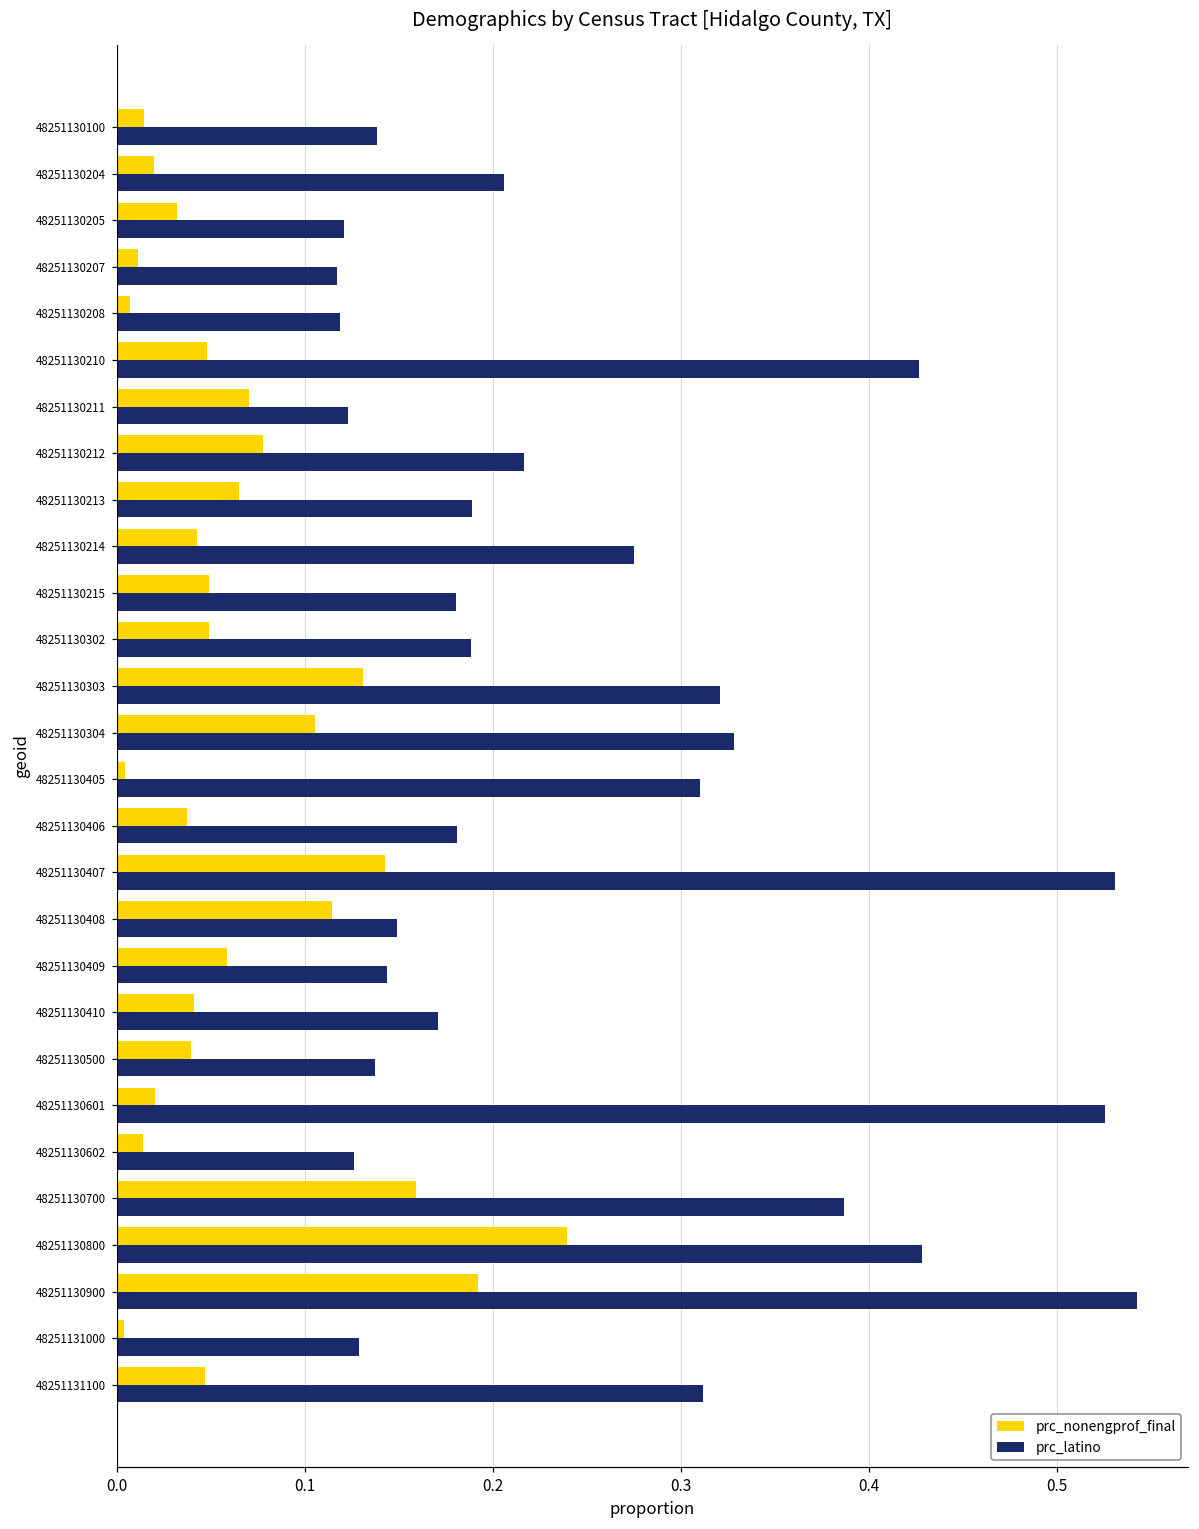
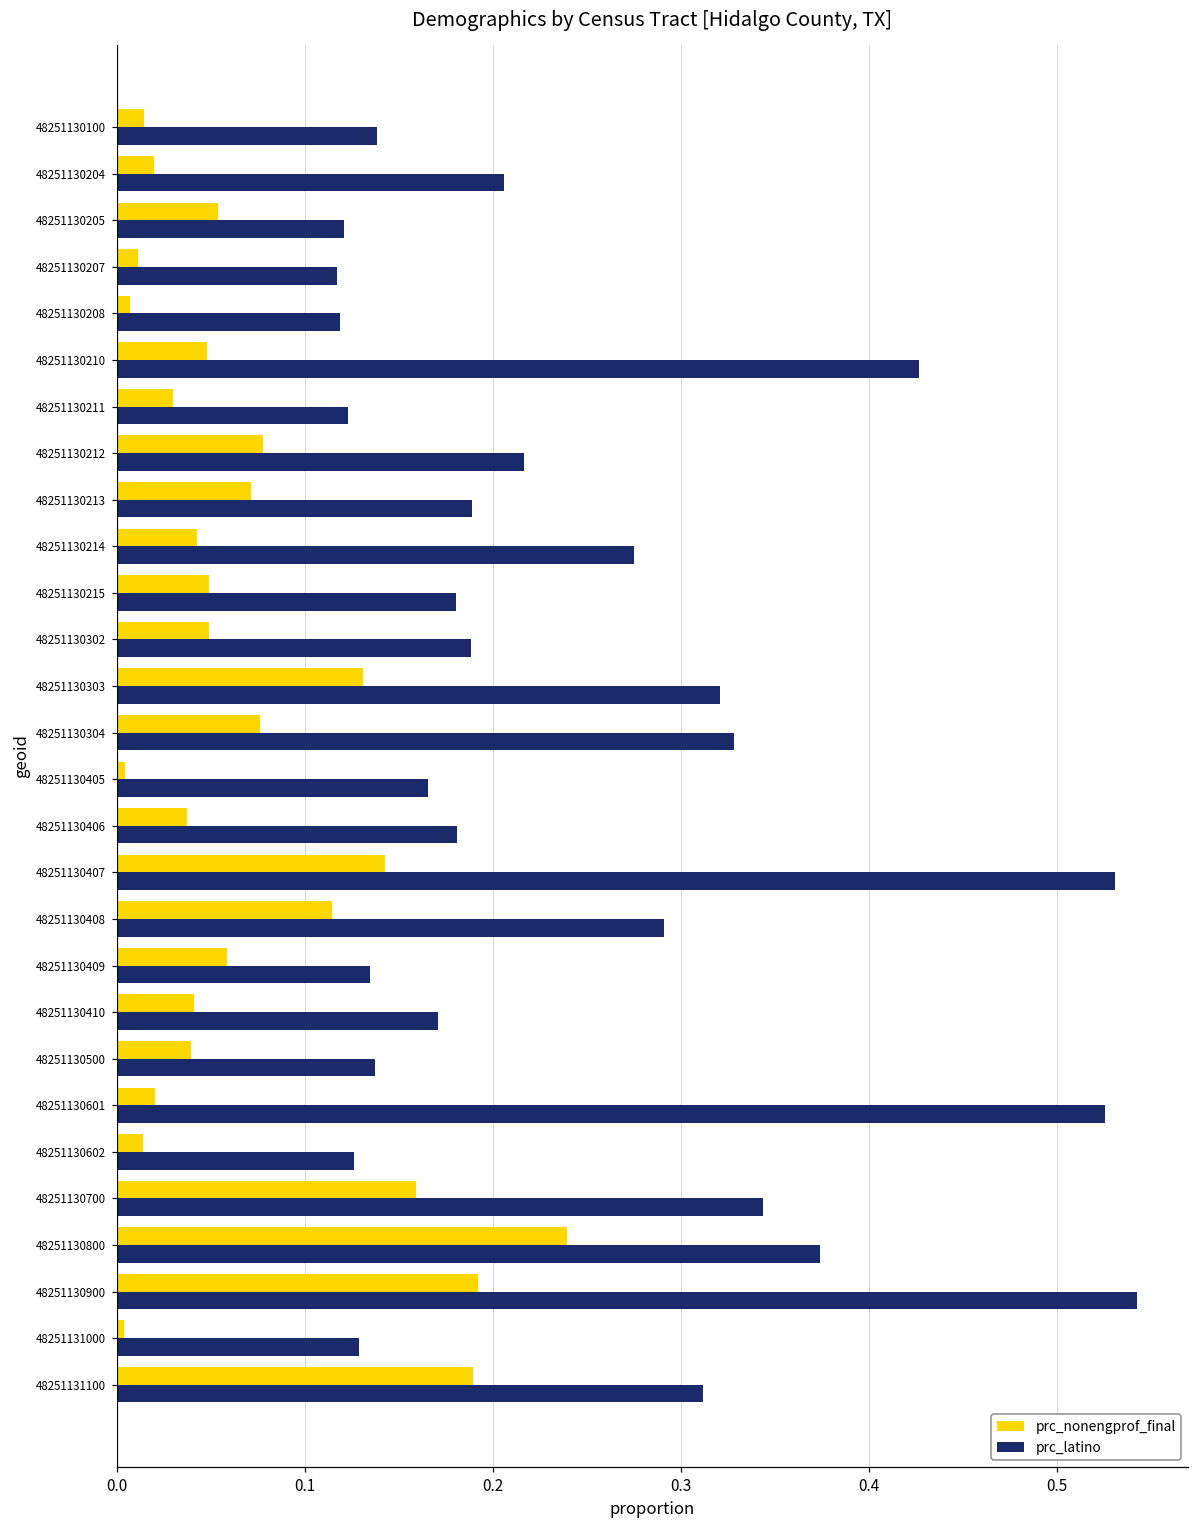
  {
    "prc_nonengprof_final": {
      "48251130100": 0.015,
      "48251130204": 0.020,
-     "48251130205": 0.032,
+     "48251130205": 0.054,
      "48251130207": 0.011,
      "48251130208": 0.007,
      "48251130210": 0.048,
-     "48251130211": 0.070,
+     "48251130211": 0.030,
      "48251130212": 0.078,
-     "48251130213": 0.065,
+     "48251130213": 0.071,
      "48251130214": 0.042,
      "48251130215": 0.049,
      "48251130302": 0.049,
      "48251130303": 0.131,
-     "48251130304": 0.105,
+     "48251130304": 0.076,
      "48251130405": 0.005,
      "48251130406": 0.037,
      "48251130407": 0.143,
      "48251130408": 0.115,
      "48251130409": 0.059,
      "48251130410": 0.041,
      "48251130500": 0.040,
      "48251130601": 0.020,
      "48251130602": 0.014,
      "48251130700": 0.159,
      "48251130800": 0.239,
      "48251130900": 0.192,
      "48251131000": 0.004,
-     "48251131100": 0.047
+     "48251131100": 0.190
    },
    "prc_latino": {
      "48251130100": 0.138,
      "48251130204": 0.206,
      "48251130205": 0.121,
      "48251130207": 0.117,
      "48251130208": 0.119,
      "48251130210": 0.427,
      "48251130211": 0.123,
      "48251130212": 0.216,
      "48251130213": 0.189,
      "48251130214": 0.275,
      "48251130215": 0.181,
      "48251130302": 0.188,
      "48251130303": 0.321,
      "48251130304": 0.328,
-     "48251130405": 0.310,
+     "48251130405": 0.165,
      "48251130406": 0.181,
      "48251130407": 0.531,
-     "48251130408": 0.149,
-     "48251130409": 0.144,
+     "48251130408": 0.291,
+     "48251130409": 0.135,
      "48251130410": 0.171,
      "48251130500": 0.137,
      "48251130601": 0.526,
      "48251130602": 0.126,
-     "48251130700": 0.387,
-     "48251130800": 0.428,
+     "48251130700": 0.343,
+     "48251130800": 0.374,
      "48251130900": 0.542,
      "48251131000": 0.129,
      "48251131100": 0.312
    }
  }
